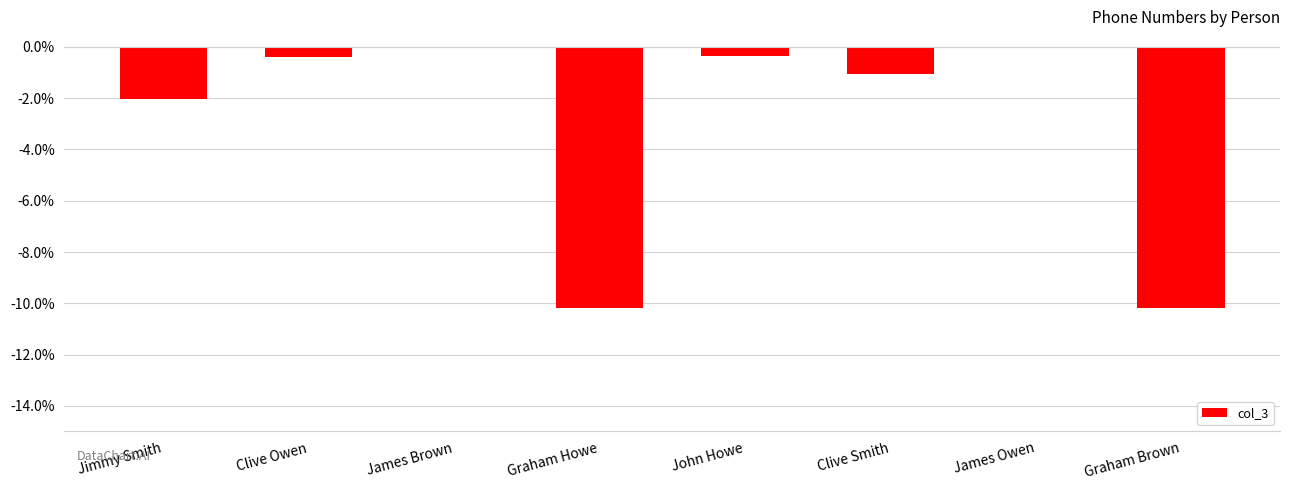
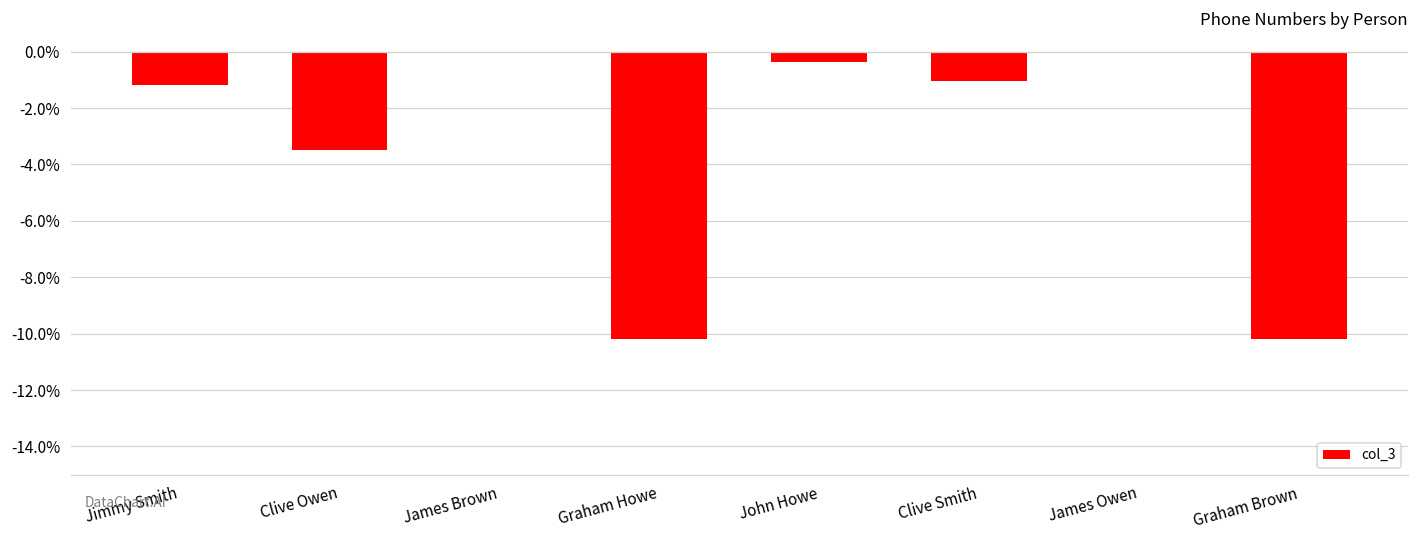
  {
-   "Jimmy Smith": "-2.0%",
-   "Clive Owen": "-0.4%",
+   "Jimmy Smith": "-1.2%",
+   "Clive Owen": "-3.5%",
    "James Brown": "0.0%",
    "Graham Howe": "-10.2%",
    "John Howe": "-0.4%",
    "Clive Smith": "-1.0%",
    "James Owen": "0.0%",
    "Graham Brown": "-10.2%"
  }
